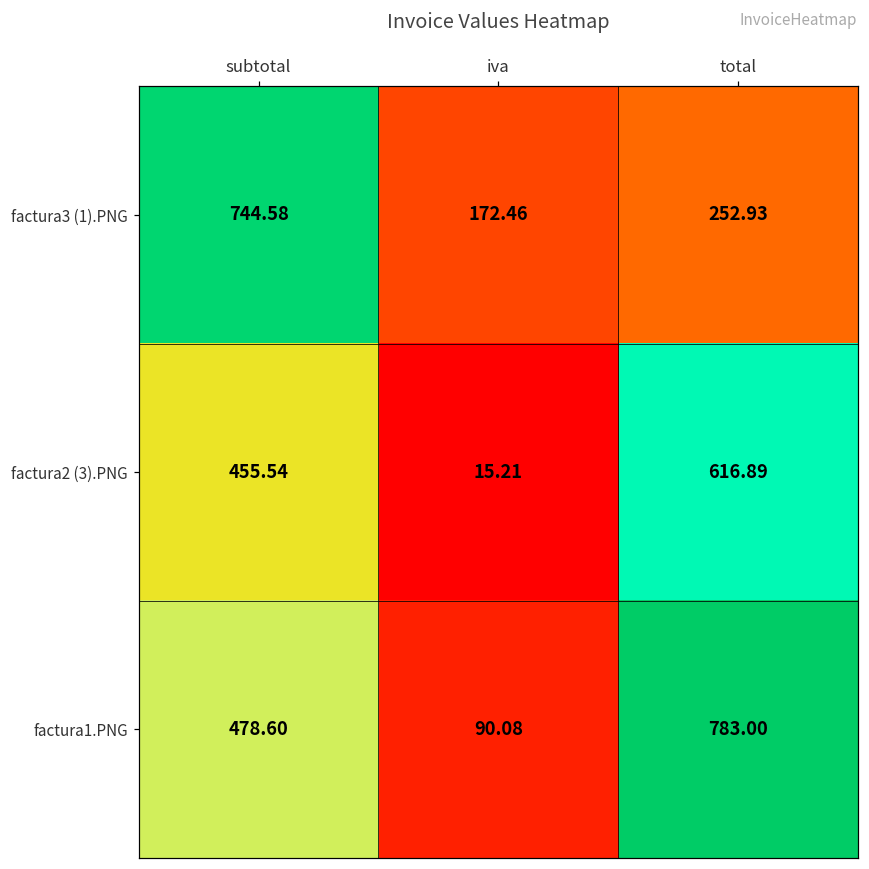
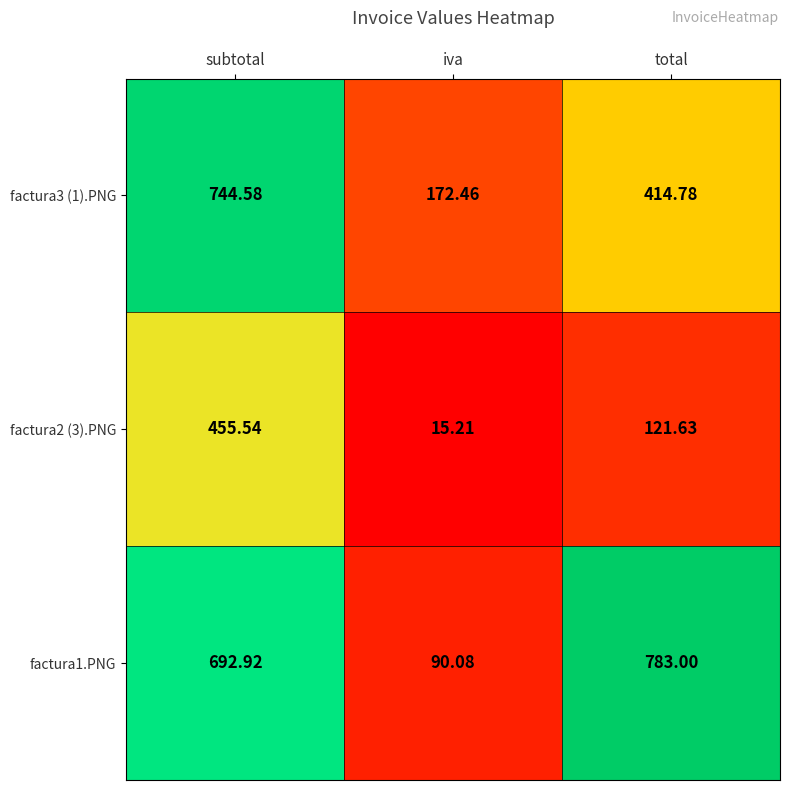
  {
    "factura3 (1).PNG": {
      "subtotal": 744.58,
      "iva": 172.46,
-     "total": 252.93
+     "total": 414.78
    },
    "factura2 (3).PNG": {
      "subtotal": 455.54,
      "iva": 15.21,
-     "total": 616.89
+     "total": 121.63
    },
    "factura1.PNG": {
-     "subtotal": 478.60,
+     "subtotal": 692.92,
      "iva": 90.08,
      "total": 783.00
    }
  }
